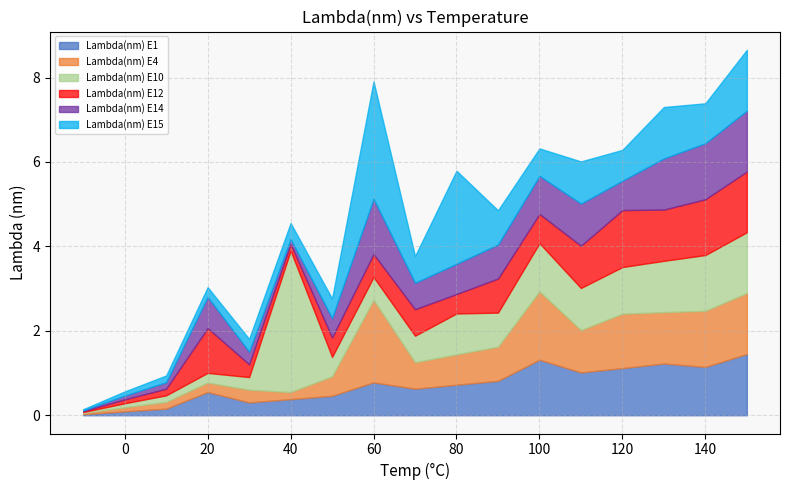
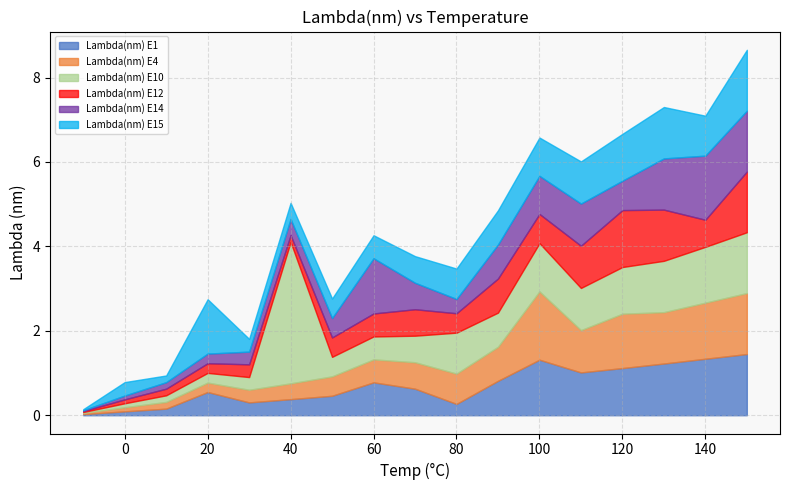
  {
    "Lambda(nm) E1": {
      "0": 0.1,
      "20": 0.5,
      "40": 0.4,
      "60": 0.8,
-     "80": 0.7,
+     "80": 0.3,
      "100": 1.3,
      "120": 1.1,
-     "140": 1.1
+     "140": 1.3
    },
    "Lambda(nm) E4": {
      "0": 0.1,
      "20": 0.2,
-     "40": 0.2,
-     "60": 2.0,
+     "40": 0.4,
+     "60": 0.5,
      "80": 0.7,
      "100": 1.6,
      "120": 1.3,
      "140": 1.3
    },
    "Lambda(nm) E10": {
      "0": 0.1,
      "20": 0.2,
      "40": 3.3,
      "60": 0.5,
      "80": 1.0,
      "100": 1.1,
      "120": 1.1,
      "140": 1.3
    },
    "Lambda(nm) E12": {
      "0": 0.1,
-     "20": 1.1,
+     "20": 0.2,
      "40": 0.2,
      "60": 0.5,
      "80": 0.5,
      "100": 0.7,
      "120": 1.3,
-     "140": 1.3
+     "140": 0.6
    },
    "Lambda(nm) E14": {
      "0": 0.1,
-     "20": 0.7,
-     "40": 0.1,
+     "20": 0.2,
+     "40": 0.4,
      "60": 1.3,
-     "80": 0.7,
+     "80": 0.3,
      "100": 0.9,
      "120": 0.7,
-     "140": 1.3
+     "140": 1.5
    },
    "Lambda(nm) E15": {
-     "0": 0.1,
-     "20": 0.2,
+     "0": 0.3,
+     "20": 1.3,
      "40": 0.4,
-     "60": 2.8,
-     "80": 2.2,
-     "100": 0.6,
-     "120": 0.7,
+     "60": 0.5,
+     "80": 0.7,
+     "100": 0.9,
+     "120": 1.1,
      "140": 0.9
    }
  }
